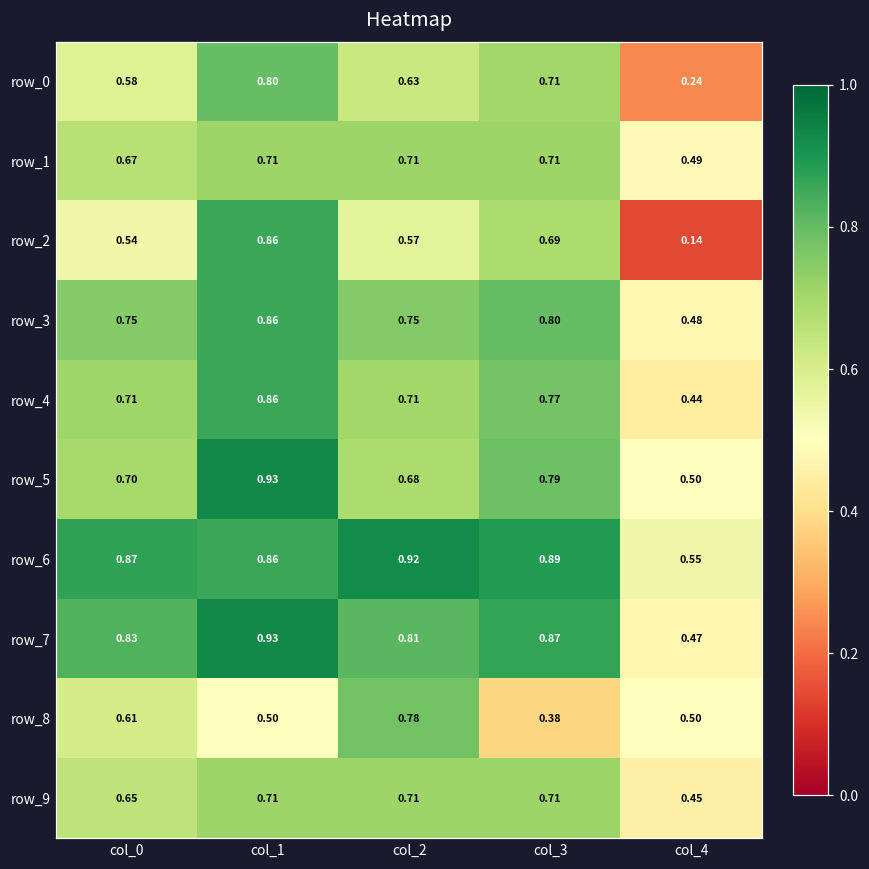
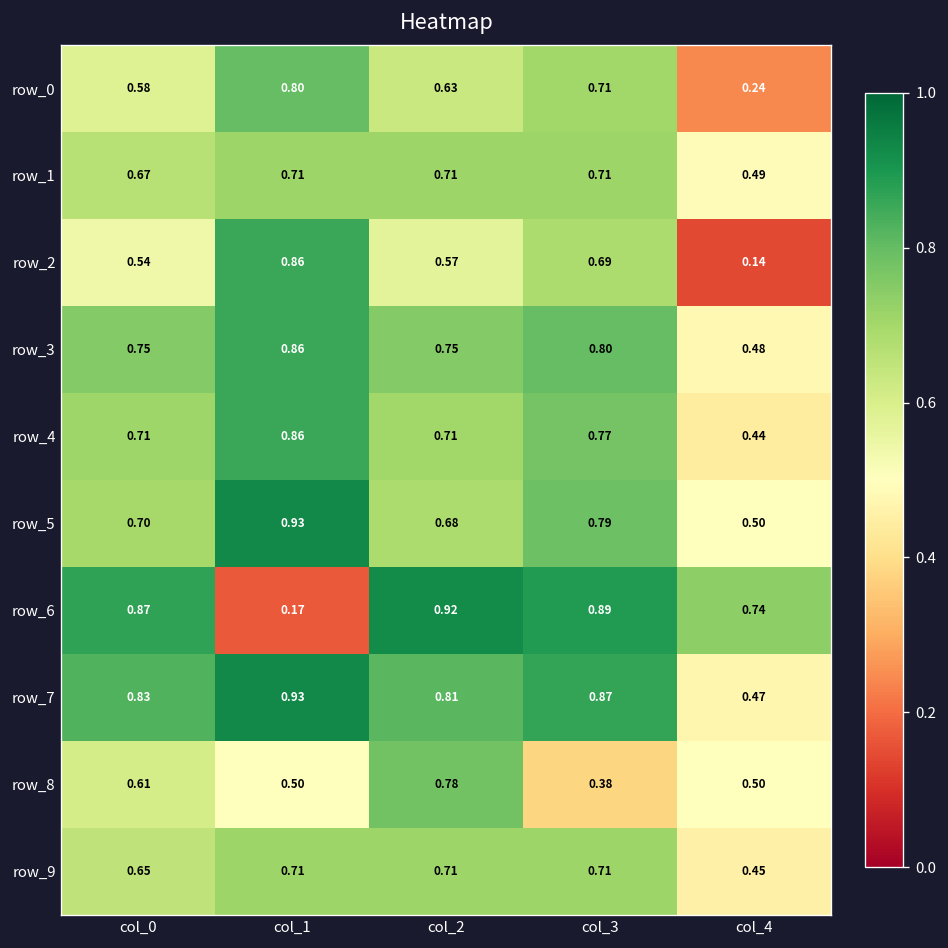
  {
    "row_0": {
      "col_0": 0.58,
      "col_1": 0.80,
      "col_2": 0.63,
      "col_3": 0.71,
      "col_4": 0.24
    },
    "row_1": {
      "col_0": 0.67,
      "col_1": 0.71,
      "col_2": 0.71,
      "col_3": 0.71,
      "col_4": 0.49
    },
    "row_2": {
      "col_0": 0.54,
      "col_1": 0.86,
      "col_2": 0.57,
      "col_3": 0.69,
      "col_4": 0.14
    },
    "row_3": {
      "col_0": 0.75,
      "col_1": 0.86,
      "col_2": 0.75,
      "col_3": 0.80,
      "col_4": 0.48
    },
    "row_4": {
      "col_0": 0.71,
      "col_1": 0.86,
      "col_2": 0.71,
      "col_3": 0.77,
      "col_4": 0.44
    },
    "row_5": {
      "col_0": 0.70,
      "col_1": 0.93,
      "col_2": 0.68,
      "col_3": 0.79,
      "col_4": 0.50
    },
    "row_6": {
      "col_0": 0.87,
-     "col_1": 0.86,
+     "col_1": 0.17,
      "col_2": 0.92,
      "col_3": 0.89,
-     "col_4": 0.55
+     "col_4": 0.74
    },
    "row_7": {
      "col_0": 0.83,
      "col_1": 0.93,
      "col_2": 0.81,
      "col_3": 0.87,
      "col_4": 0.47
    },
    "row_8": {
      "col_0": 0.61,
      "col_1": 0.50,
      "col_2": 0.78,
      "col_3": 0.38,
      "col_4": 0.50
    },
    "row_9": {
      "col_0": 0.65,
      "col_1": 0.71,
      "col_2": 0.71,
      "col_3": 0.71,
      "col_4": 0.45
    }
  }
